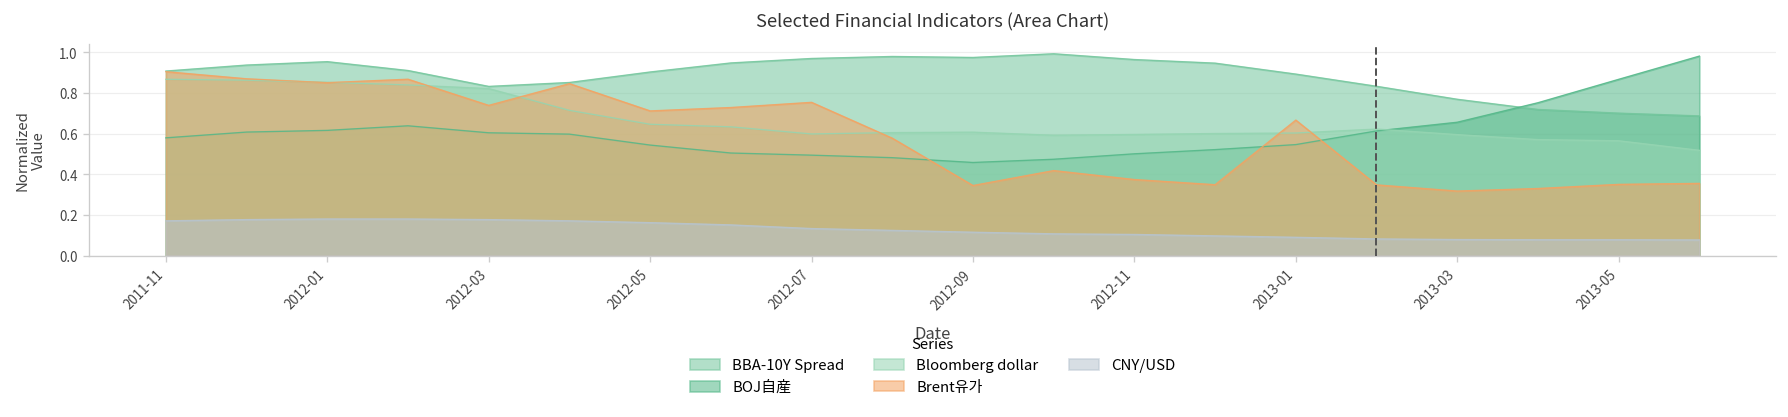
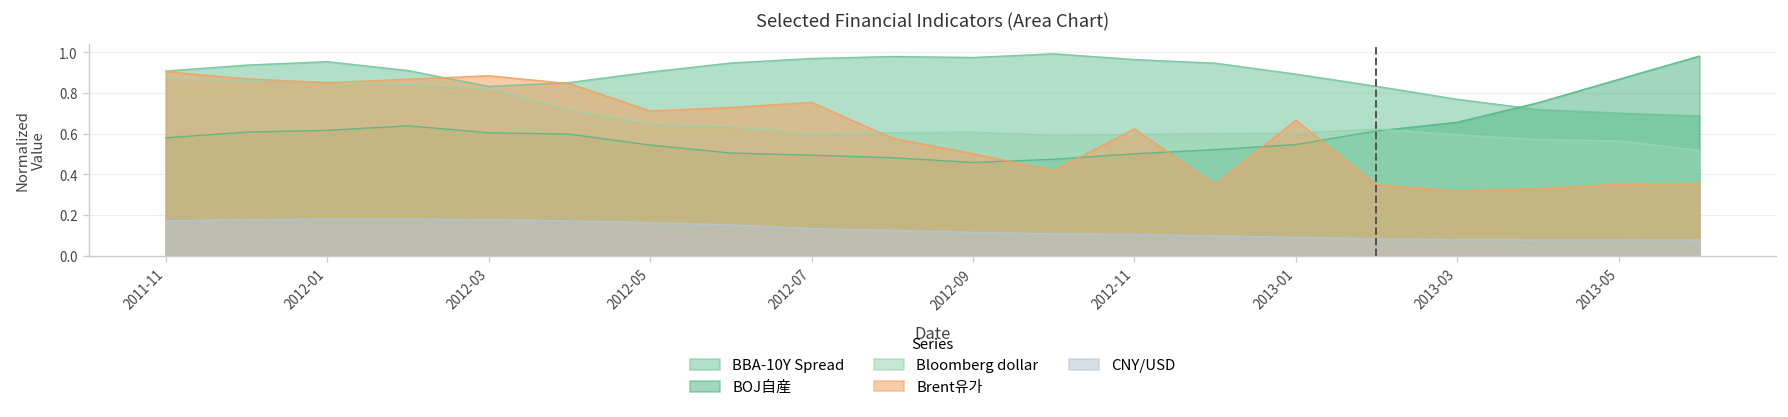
  {
    "Brent유가": {
-     "2012-03": 0.74,
+     "2012-03": 0.89,
      "2012-05": 0.71,
      "2012-07": 0.75,
-     "2012-09": 0.35,
-     "2012-11": 0.37,
+     "2012-09": 0.50,
+     "2012-11": 0.62,
      "2013-01": 0.67,
      "2013-03": 0.32,
      "2013-05": 0.35
    }
  }
